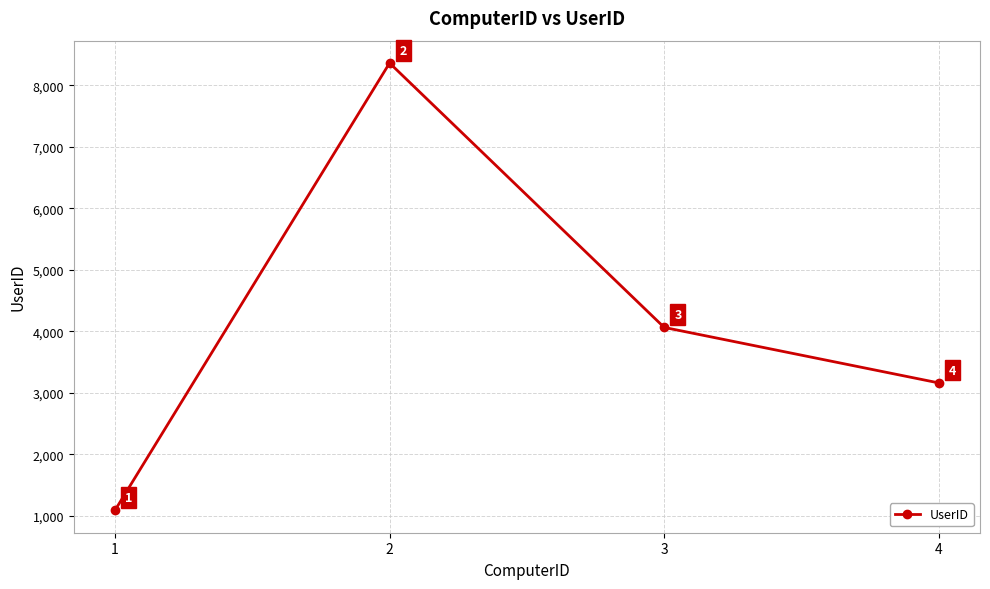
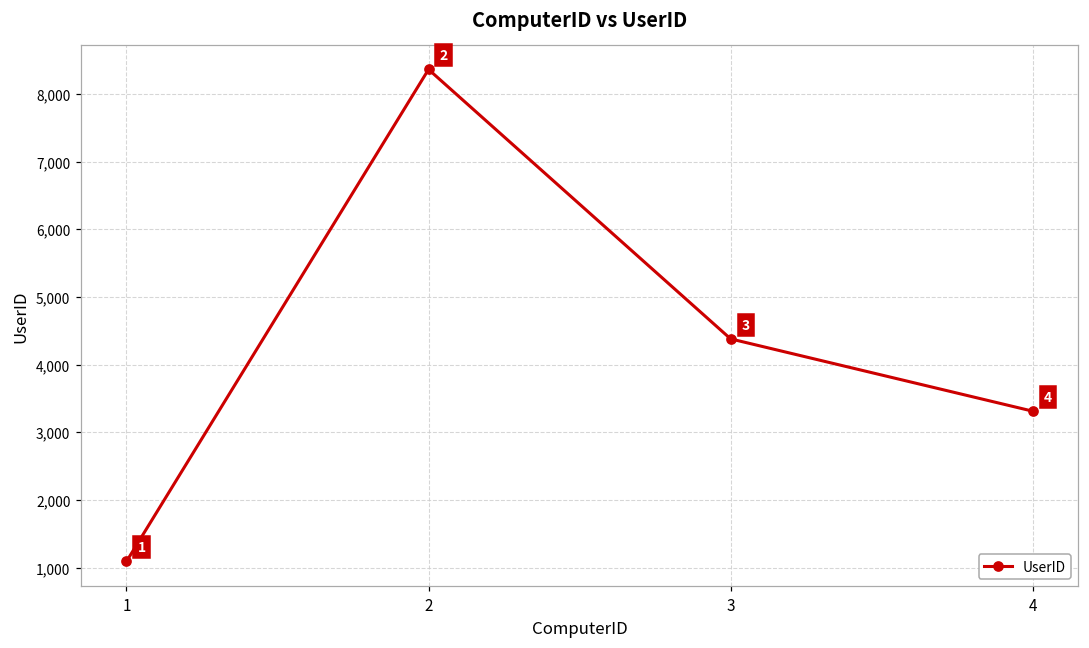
  {
-   "3": "4,100",
-   "4": "3,200"
+   "3": "4,400",
+   "4": "3,300"
  }
